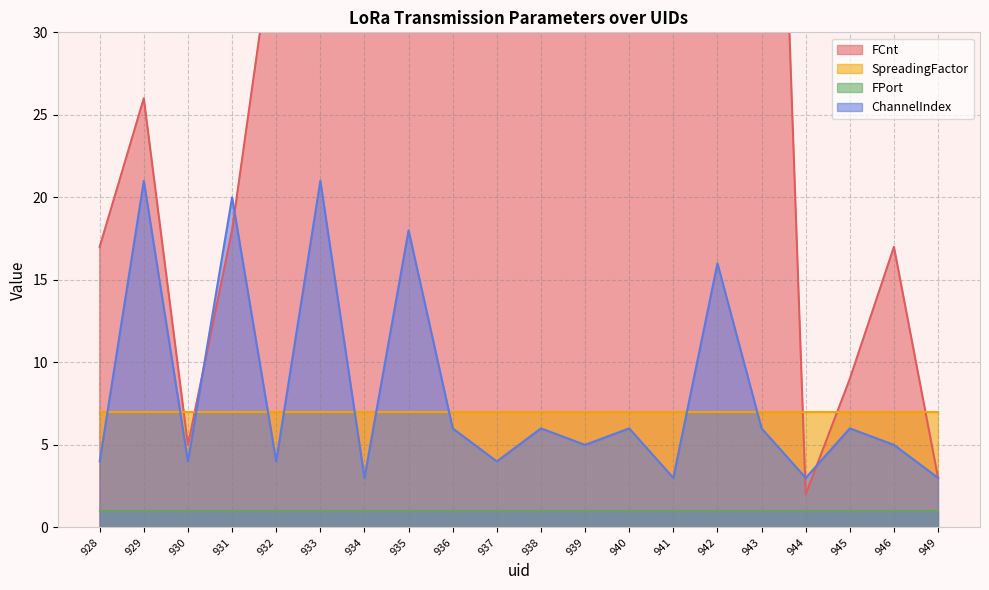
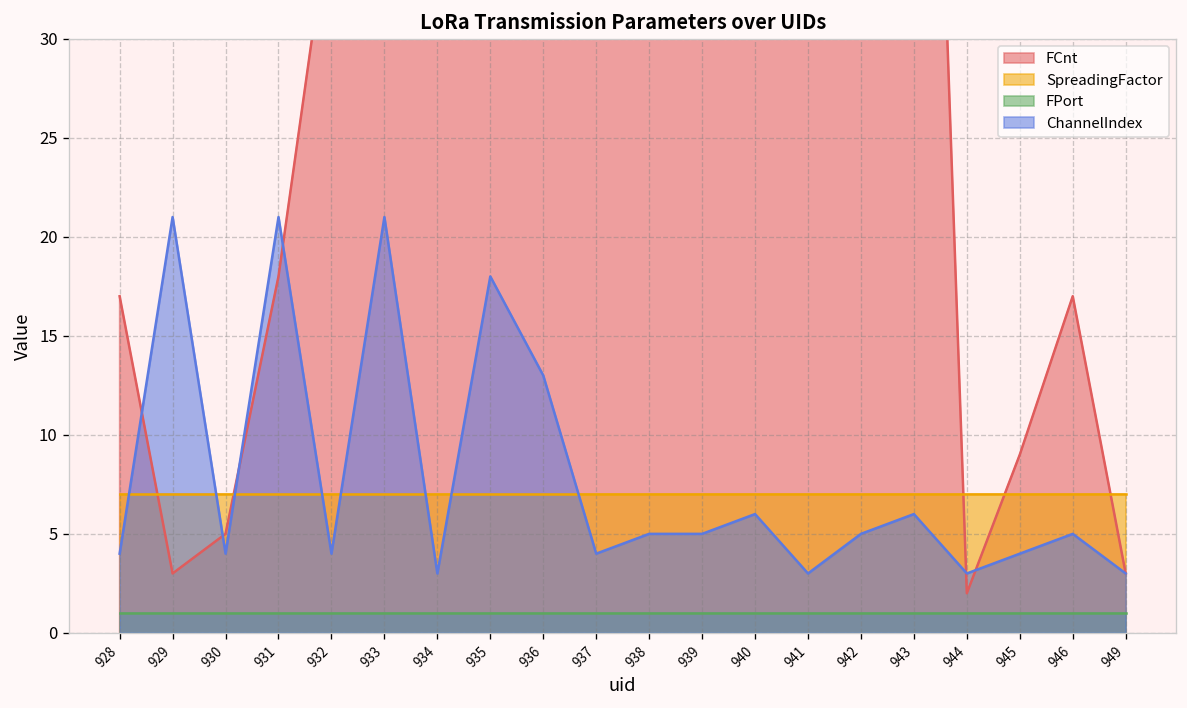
  {
    "FCnt": {
      "928": 17,
-     "929": 26,
+     "929": 3,
      "930": 5,
      "931": 18,
      "944": 2,
      "945": 9,
      "946": 17
    },
    "SpreadingFactor": {
      "928": 7,
      "929": 7,
      "930": 7,
      "931": 7,
      "932": 7,
      "933": 7,
      "934": 7,
      "935": 7,
      "936": 7,
      "937": 7,
      "938": 7,
      "939": 7,
      "940": 7,
      "941": 7,
      "942": 7,
      "943": 7,
      "944": 7,
      "945": 7,
      "946": 7,
      "949": 7
    },
    "FPort": {
      "928": 1,
      "929": 1,
      "930": 1,
      "931": 1,
      "932": 1,
      "933": 1,
      "934": 1,
      "935": 1,
      "936": 1,
      "937": 1,
      "938": 1,
      "939": 1,
      "940": 1,
      "941": 1,
      "942": 1,
      "943": 1,
      "944": 1,
      "945": 1,
      "946": 1,
      "949": 1
    },
    "ChannelIndex": {
      "928": 4,
      "929": 21,
      "930": 4,
-     "931": 20,
+     "931": 21,
      "932": 4,
      "933": 21,
      "934": 3,
      "935": 18,
-     "936": 6,
+     "936": 13,
      "937": 4,
-     "938": 6,
+     "938": 5,
      "939": 5,
      "940": 6,
      "941": 3,
-     "942": 16,
+     "942": 5,
      "943": 6,
      "944": 3,
-     "945": 6,
+     "945": 4,
      "946": 5
    }
  }
